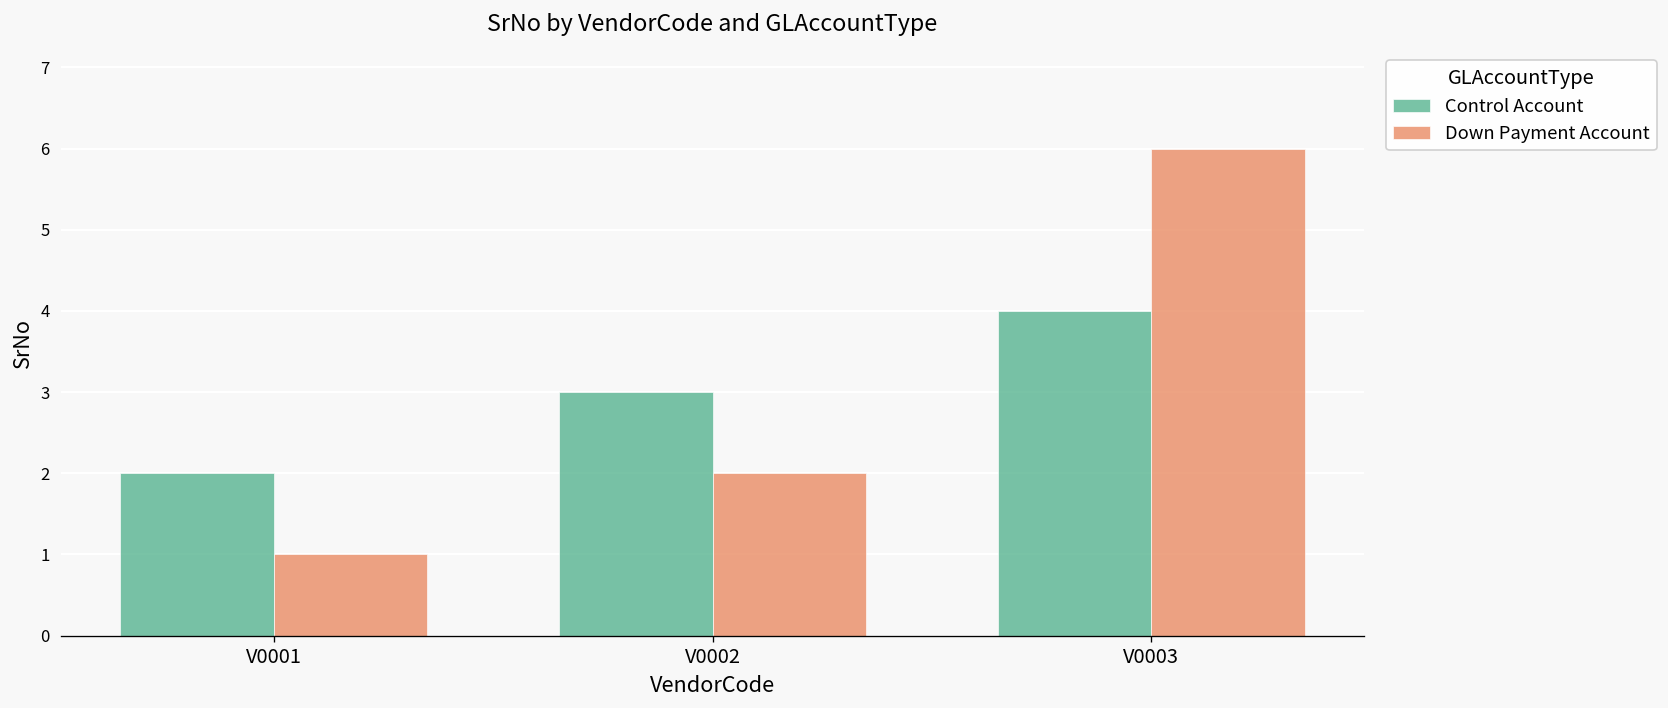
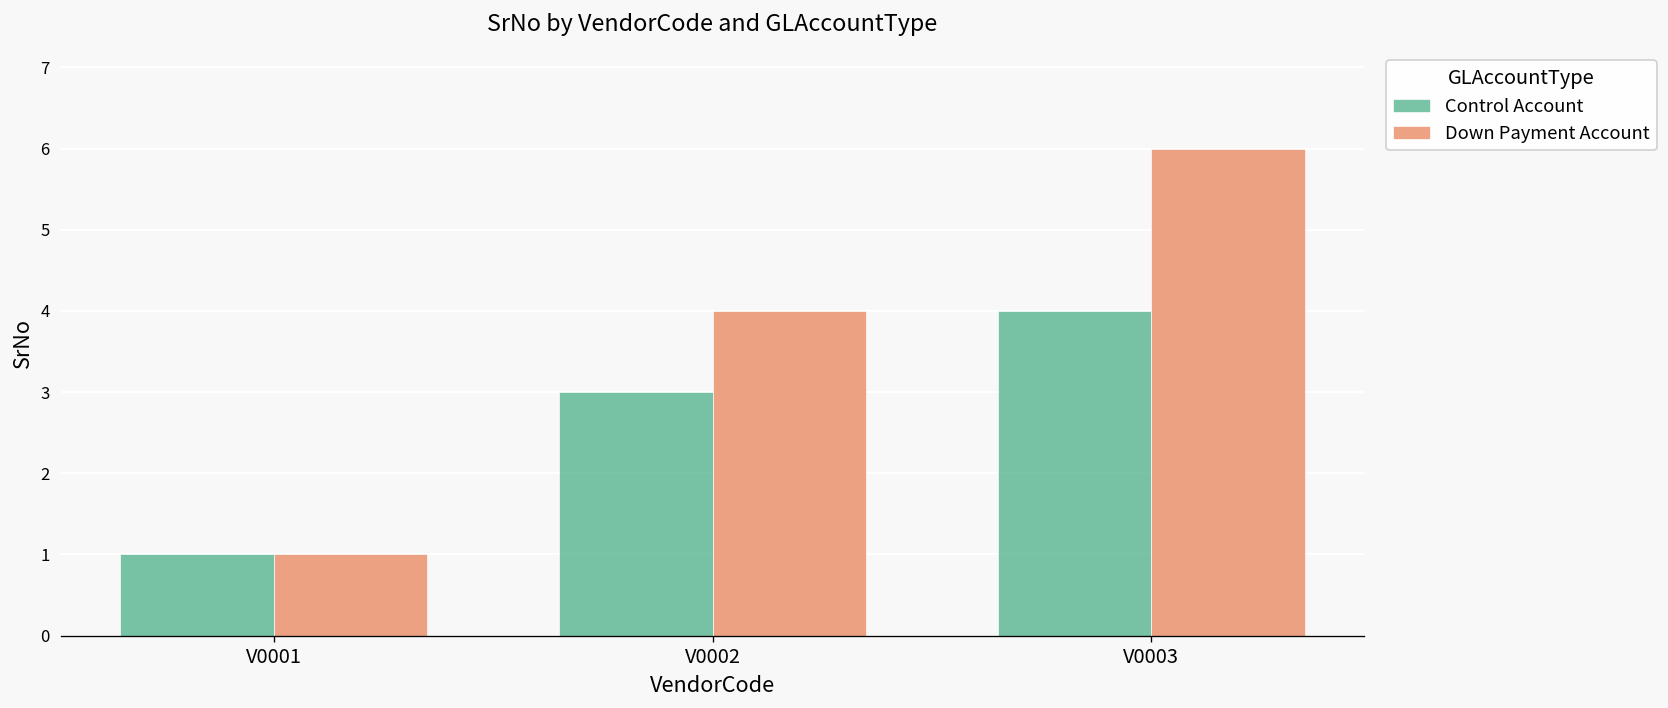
  {
    "Control Account": {
-     "V0001": 2,
+     "V0001": 1,
      "V0002": 3,
      "V0003": 4
    },
    "Down Payment Account": {
      "V0001": 1,
-     "V0002": 2,
+     "V0002": 4,
      "V0003": 6
    }
  }
